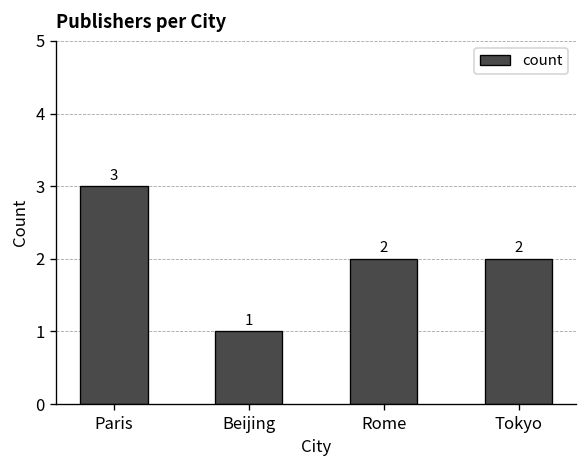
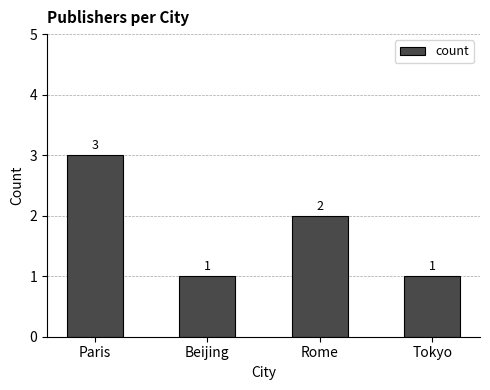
  {
    "Paris": 3,
    "Beijing": 1,
    "Rome": 2,
-   "Tokyo": 2
+   "Tokyo": 1
  }
